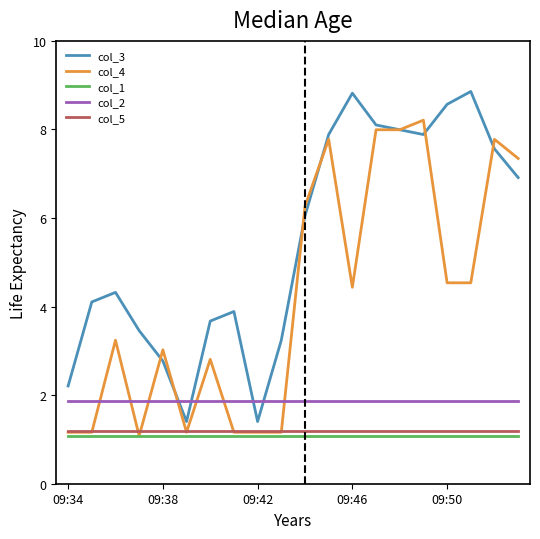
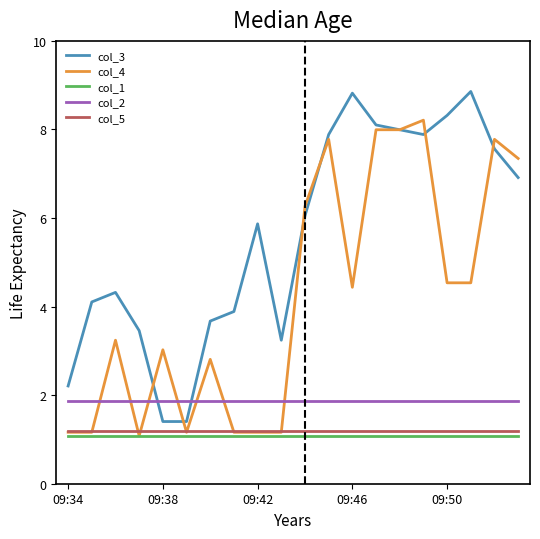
  {
    "col_3": {
      "09:34": 2.2,
-     "09:38": 2.8,
-     "09:42": 1.4,
+     "09:38": 1.4,
+     "09:42": 5.9,
      "09:46": 8.8,
-     "09:50": 8.6
+     "09:50": 8.3
    },
    "col_4": {
      "09:38": 3.0,
      "09:46": 4.4,
      "09:50": 4.5
    },
    "col_1": {
      "09:34": 1.1,
      "09:38": 1.1,
      "09:42": 1.1,
      "09:46": 1.1,
      "09:50": 1.1
    },
    "col_2": {
      "09:34": 1.9,
      "09:38": 1.9,
      "09:42": 1.9,
      "09:46": 1.9,
      "09:50": 1.9
    },
    "col_5": {
      "09:38": 1.2,
      "09:46": 1.2,
      "09:50": 1.2
    }
  }
